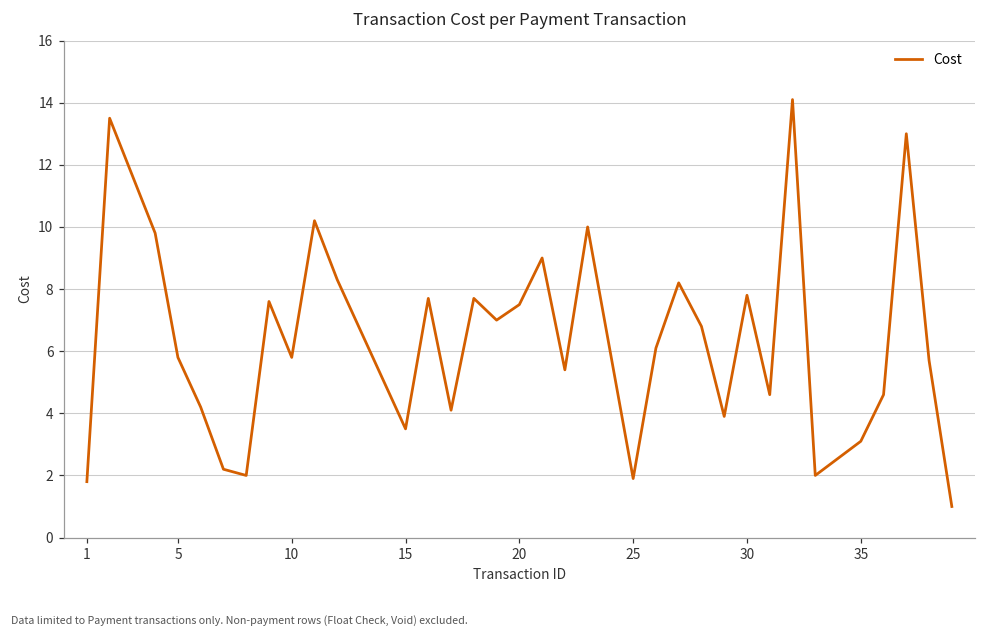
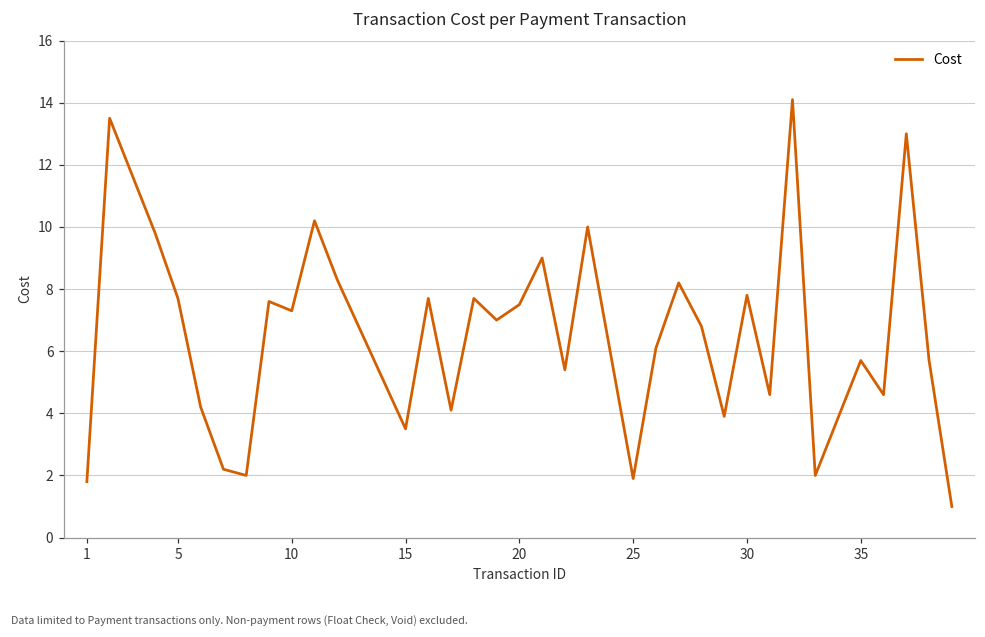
  {
    "1": 1.8,
-   "5": 5.8,
-   "10": 5.8,
+   "5": 7.7,
+   "10": 7.3,
    "15": 3.5,
    "20": 7.5,
    "25": 1.9,
    "30": 7.8,
-   "35": 3.1
+   "35": 5.7
  }
